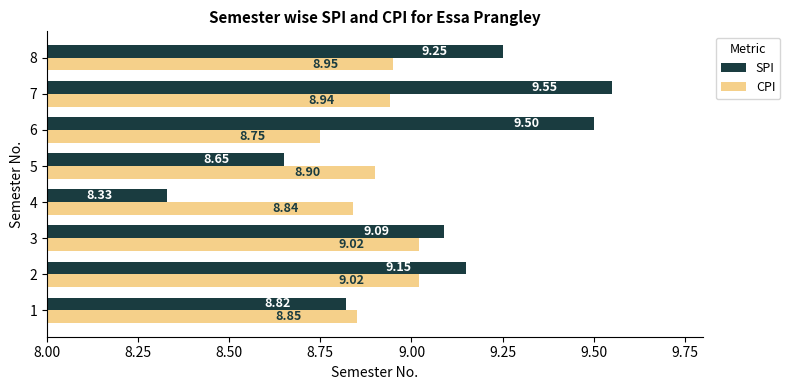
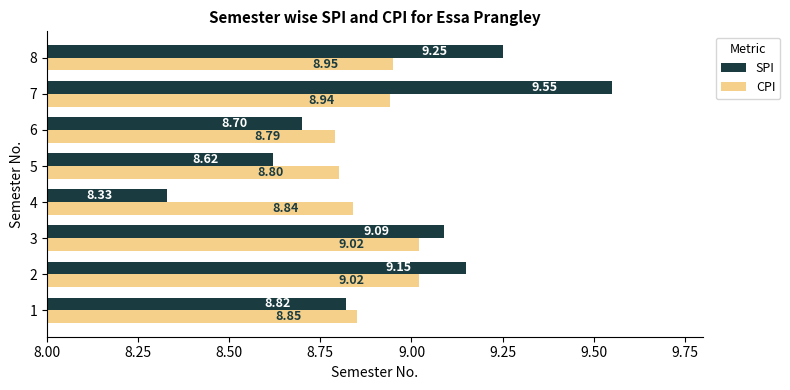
  {
    "SPI": {
      "8": 9.25,
      "7": 9.55,
-     "6": 9.50,
-     "5": 8.65,
+     "6": 8.70,
+     "5": 8.62,
      "4": 8.33,
      "3": 9.09,
      "2": 9.15,
      "1": 8.82
    },
    "CPI": {
      "8": 8.95,
      "7": 8.94,
-     "6": 8.75,
-     "5": 8.90,
+     "6": 8.79,
+     "5": 8.80,
      "4": 8.84,
      "3": 9.02,
      "2": 9.02,
      "1": 8.85
    }
  }
